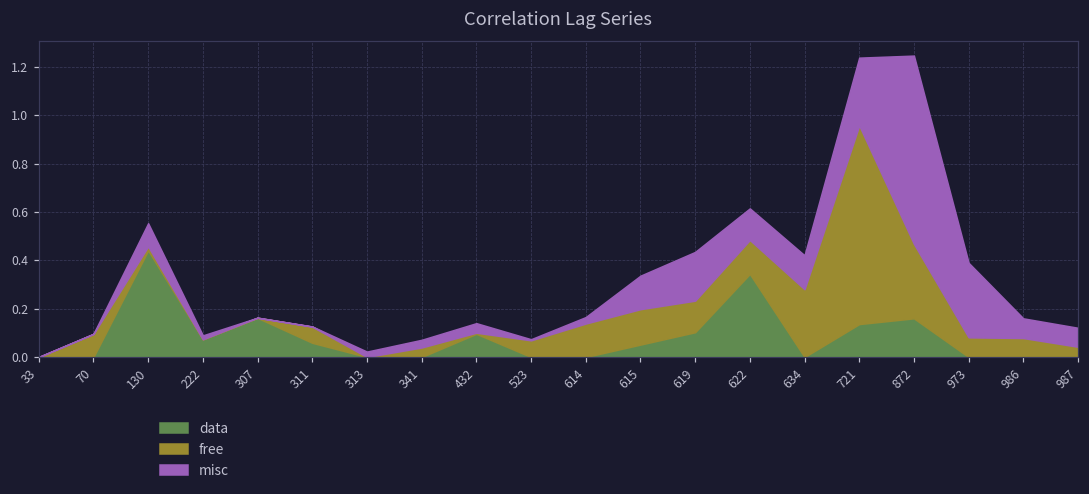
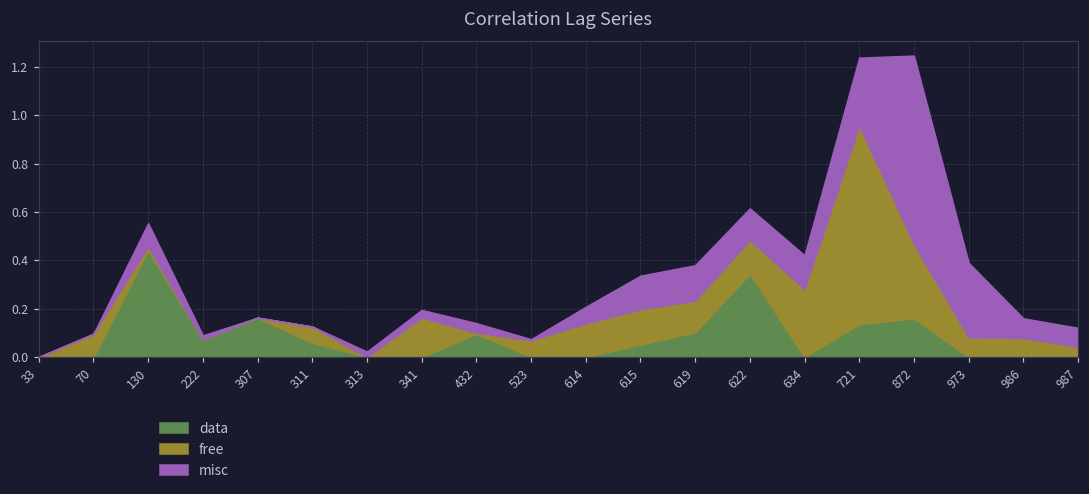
  {
    "free": {
-     "341": 0.04
+     "341": 0.16
    },
    "misc": {
      "130": 0.10,
      "222": 0.02,
      "313": 0.02,
      "341": 0.03,
      "432": 0.04,
-     "614": 0.03,
+     "614": 0.07,
      "615": 0.14,
-     "619": 0.20,
+     "619": 0.15,
      "622": 0.13,
      "634": 0.14,
      "721": 0.28,
      "872": 0.78,
      "973": 0.31,
      "986": 0.08,
      "987": 0.08
    }
  }
